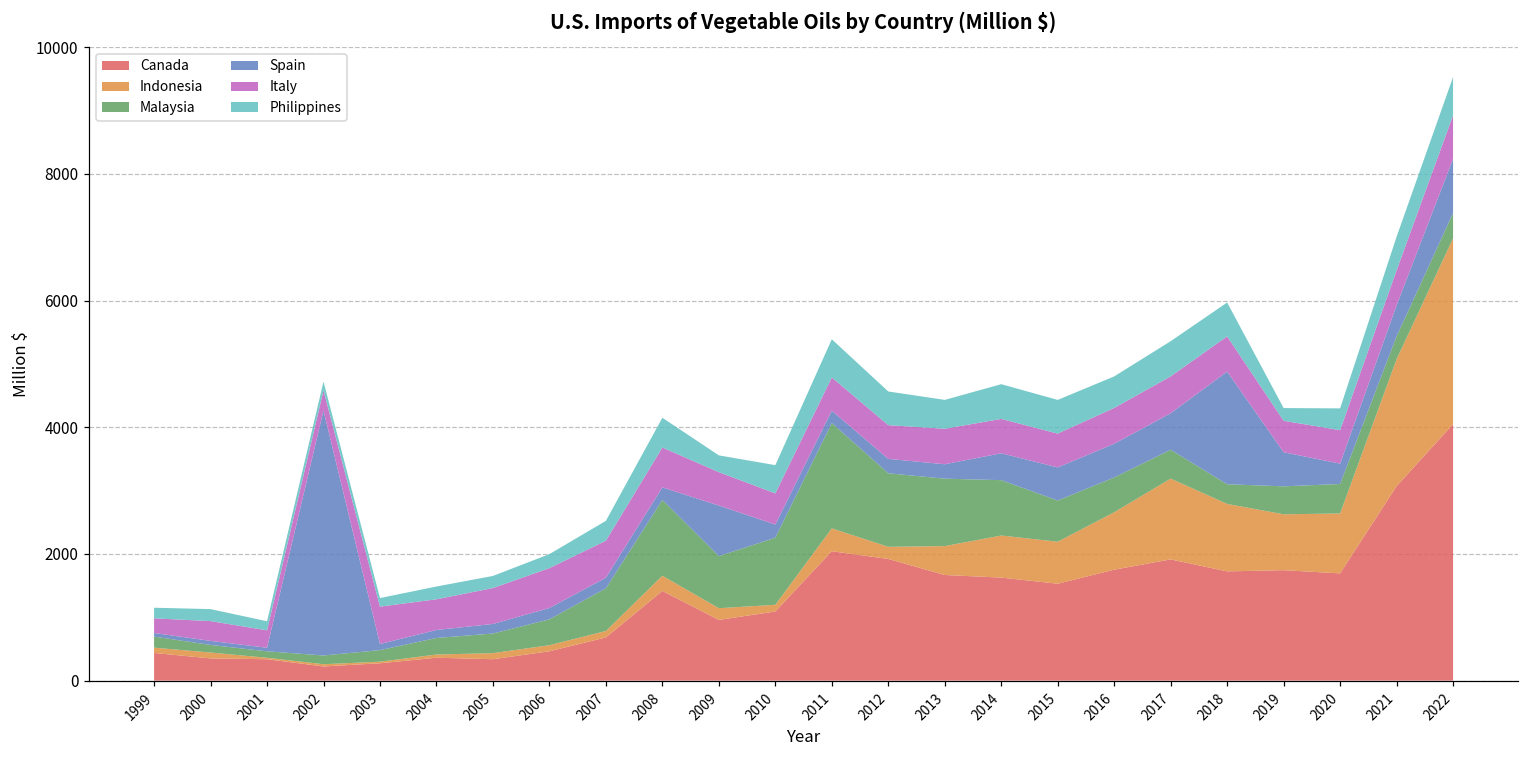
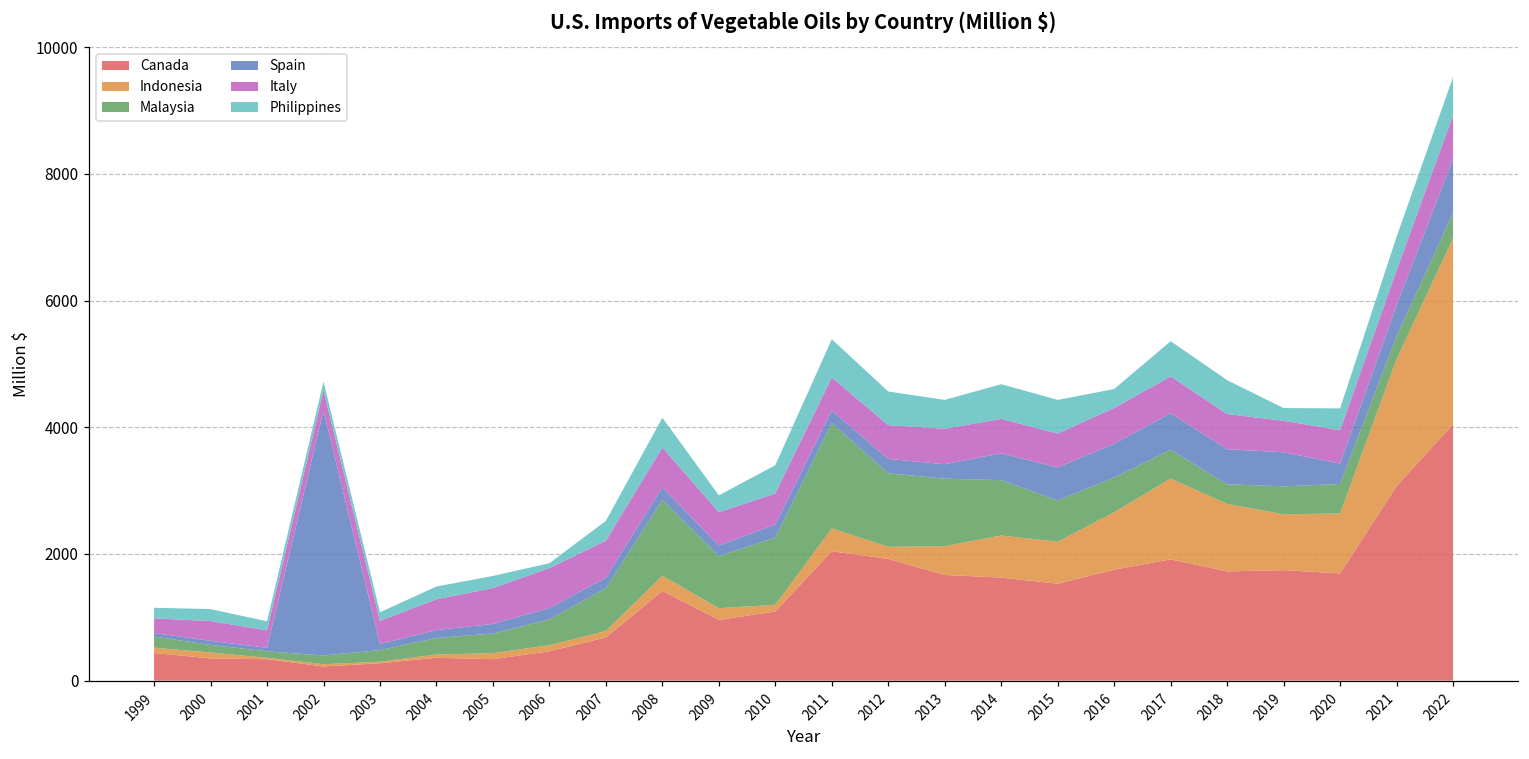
  {
    "Malaysia": {
      "1999": 200,
      "2000": 100,
      "2001": 100,
      "2002": 100,
      "2003": 200,
      "2004": 300,
      "2005": 300,
      "2006": 400,
      "2007": 700,
      "2008": 1200,
      "2009": 800,
      "2010": 1100,
      "2011": 1700,
      "2012": 1200,
      "2013": 1100,
      "2014": 900,
      "2015": 700,
      "2016": 500,
      "2017": 500,
      "2018": 300,
      "2019": 400,
      "2020": 500,
      "2021": 400,
      "2022": 400
    },
    "Spain": {
      "1999": 100,
      "2000": 100,
      "2001": 100,
      "2002": 3900,
      "2003": 100,
      "2004": 100,
      "2005": 200,
      "2006": 200,
      "2007": 200,
      "2008": 200,
-     "2009": 800,
+     "2009": 200,
      "2010": 200,
      "2011": 200,
      "2012": 200,
      "2013": 200,
      "2014": 400,
      "2015": 500,
      "2016": 500,
      "2017": 600,
-     "2018": 1800,
+     "2018": 600,
      "2019": 500,
      "2020": 300,
      "2021": 500,
      "2022": 900
    },
    "Italy": {
      "1999": 200,
      "2000": 300,
      "2001": 300,
      "2002": 300,
-     "2003": 600,
+     "2003": 400,
      "2004": 500,
      "2005": 600,
      "2006": 600,
      "2007": 600,
      "2008": 600,
      "2009": 500,
      "2010": 500,
      "2011": 500,
      "2012": 500,
      "2013": 600,
      "2014": 500,
      "2015": 500,
      "2016": 600,
      "2017": 600,
      "2018": 600,
      "2019": 500,
      "2020": 500,
      "2021": 600,
      "2022": 700
    },
    "Philippines": {
      "1999": 200,
      "2000": 200,
      "2001": 100,
      "2002": 100,
      "2003": 100,
      "2004": 200,
      "2005": 200,
-     "2006": 200,
+     "2006": 100,
      "2007": 300,
      "2008": 500,
      "2009": 300,
      "2010": 400,
      "2011": 600,
      "2012": 500,
      "2013": 500,
      "2014": 500,
      "2015": 500,
-     "2016": 500,
+     "2016": 300,
      "2017": 600,
      "2018": 500,
      "2019": 200,
      "2020": 300,
      "2021": 500,
      "2022": 600
    }
  }
